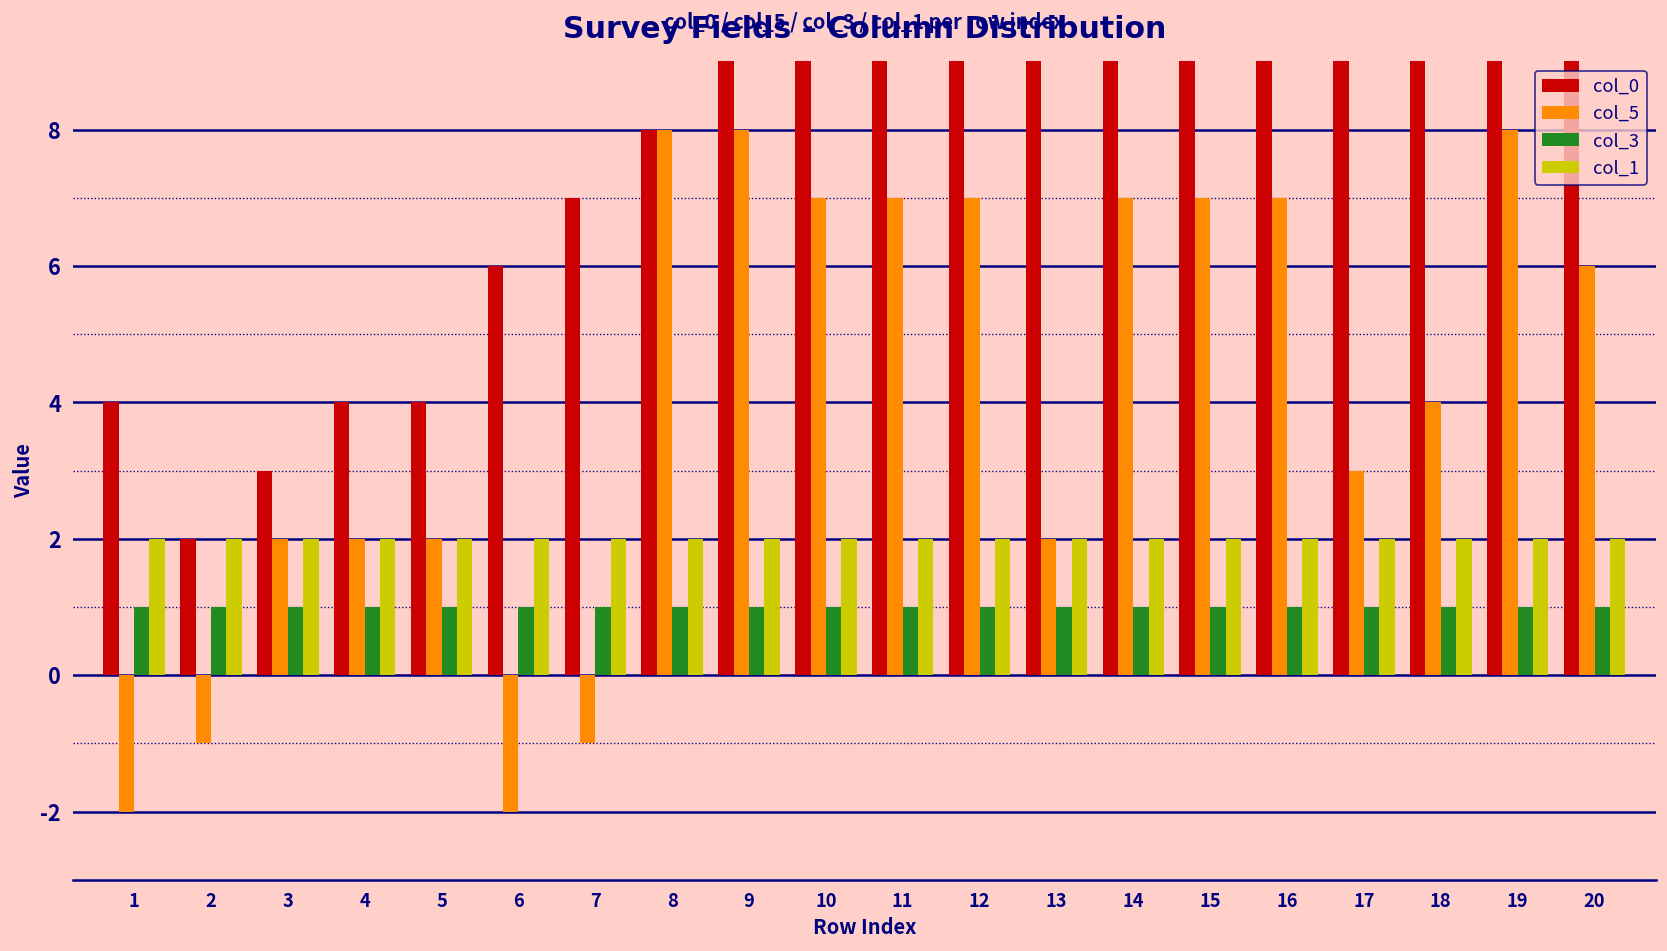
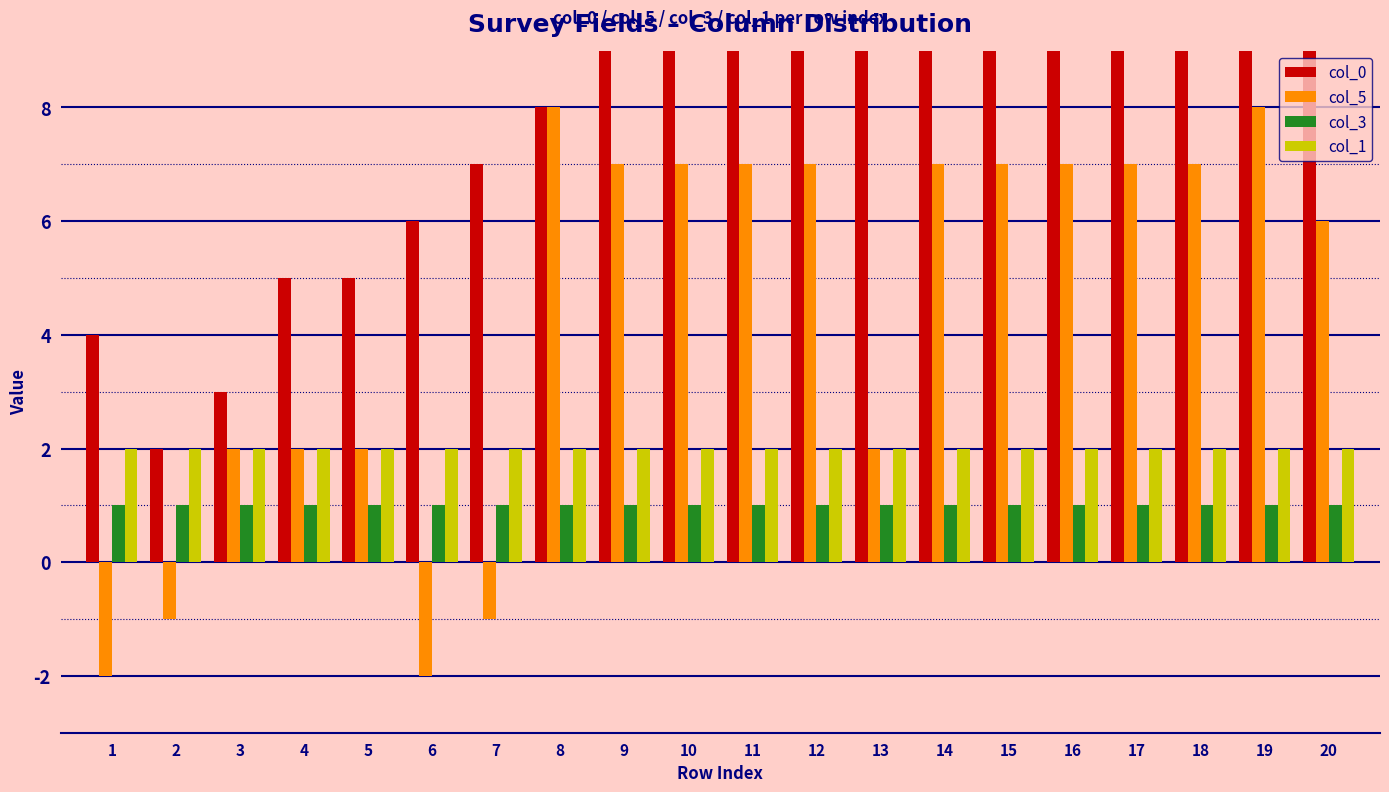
  {
    "col_0": {
      "1": 4,
      "2": 2,
      "3": 3,
-     "4": 4,
-     "5": 4,
+     "4": 5,
+     "5": 5,
      "6": 6,
      "7": 7,
      "8": 8,
      "9": 9
    },
    "col_5": {
      "1": -2,
      "2": -1,
      "3": 2,
      "4": 2,
      "5": 2,
      "6": -2,
      "7": -1,
      "8": 8,
-     "9": 8,
+     "9": 7,
      "10": 7,
      "11": 7,
      "12": 7,
      "13": 2,
      "14": 7,
      "15": 7,
      "16": 7,
-     "17": 3,
-     "18": 4,
+     "17": 7,
+     "18": 7,
      "19": 8,
      "20": 6
    },
    "col_3": {
      "1": 1,
      "2": 1,
      "3": 1,
      "4": 1,
      "5": 1,
      "6": 1,
      "7": 1,
      "8": 1,
      "9": 1,
      "10": 1,
      "11": 1,
      "12": 1,
      "13": 1,
      "14": 1,
      "15": 1,
      "16": 1,
      "17": 1,
      "18": 1,
      "19": 1,
      "20": 1
    },
    "col_1": {
      "1": 2,
      "2": 2,
      "3": 2,
      "4": 2,
      "5": 2,
      "6": 2,
      "7": 2,
      "8": 2,
      "9": 2,
      "10": 2,
      "11": 2,
      "12": 2,
      "13": 2,
      "14": 2,
      "15": 2,
      "16": 2,
      "17": 2,
      "18": 2,
      "19": 2,
      "20": 2
    }
  }
